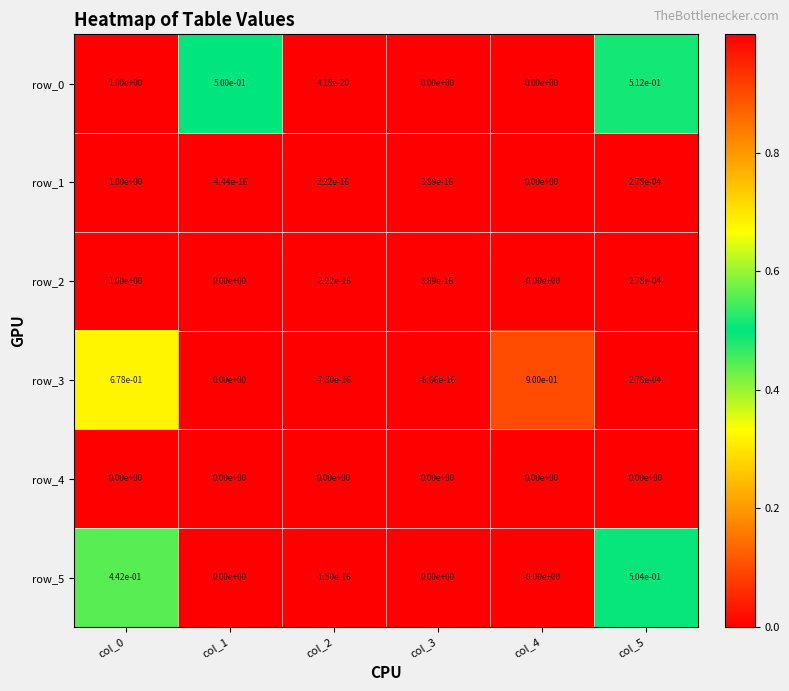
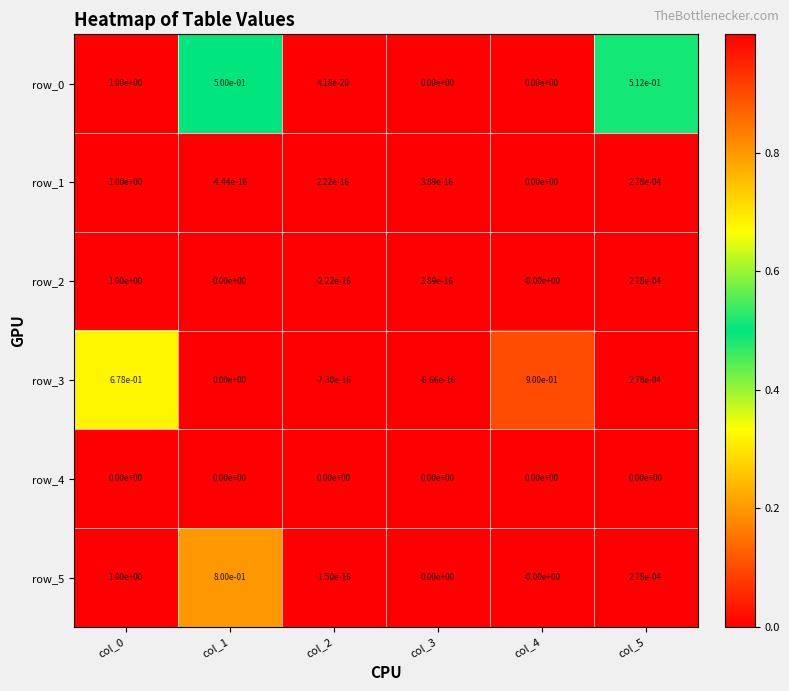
  {
    "row_0": {
      "col_0": "1.00e+00",
      "col_1": "5.00e-01",
      "col_2": "4.18e-20",
      "col_3": "0.00e+00",
      "col_4": "0.00e+00",
      "col_5": "5.12e-01"
    },
    "row_1": {
      "col_0": "1.00e+00",
      "col_1": "-4.44e-16",
      "col_2": "2.22e-16",
      "col_3": "3.89e-16",
      "col_4": "0.00e+00",
      "col_5": "2.78e-04"
    },
    "row_2": {
      "col_0": "1.00e+00",
      "col_1": "0.00e+00",
      "col_2": "-2.22e-16",
      "col_3": "3.89e-16",
      "col_4": "-0.00e+00",
      "col_5": "2.78e-04"
    },
    "row_3": {
      "col_0": "6.78e-01",
      "col_1": "0.00e+00",
      "col_2": "-7.30e-16",
      "col_3": "-6.66e-16",
      "col_4": "9.00e-01",
      "col_5": "2.78e-04"
    },
    "row_4": {
      "col_0": "0.00e+00",
      "col_1": "0.00e+00",
      "col_2": "0.00e+00",
      "col_3": "0.00e+00",
      "col_4": "0.00e+00",
      "col_5": "0.00e+00"
    },
    "row_5": {
-     "col_0": "4.42e-01",
-     "col_1": "0.00e+00",
+     "col_0": "1.00e+00",
+     "col_1": "8.00e-01",
      "col_2": "-1.50e-16",
      "col_3": "0.00e+00",
      "col_4": "-0.00e+00",
-     "col_5": "5.04e-01"
+     "col_5": "2.78e-04"
    }
  }
